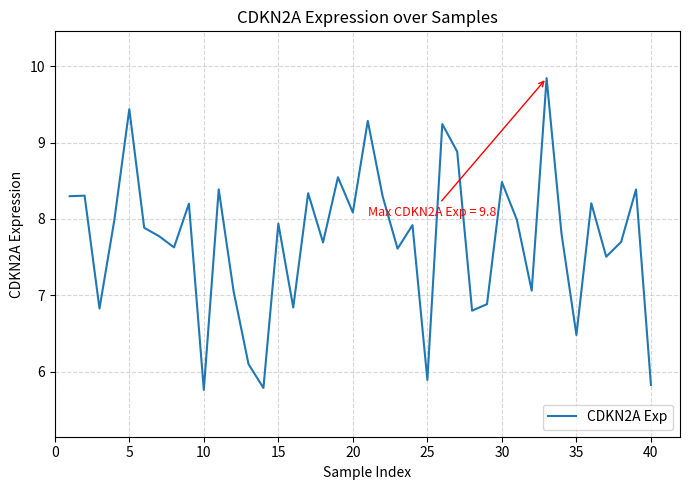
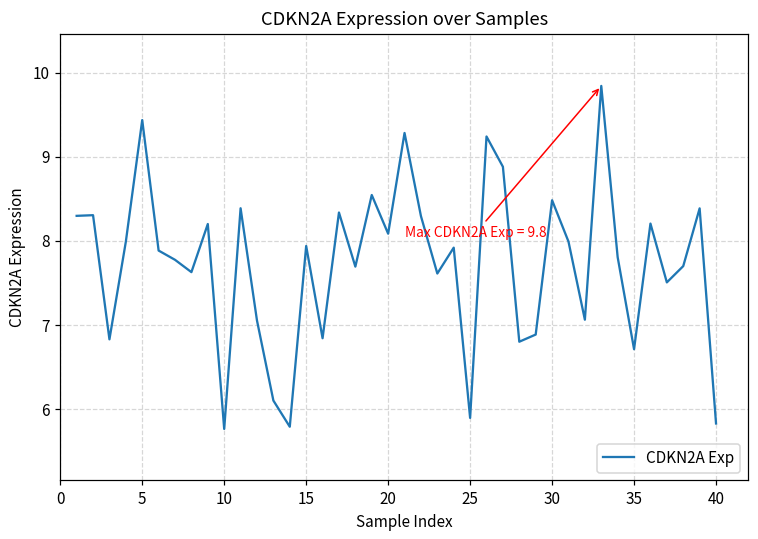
  {
    "5": 9.4,
    "10": 5.8,
    "15": 7.9,
    "20": 8.1,
    "25": 5.9,
-   "35": 6.5,
+   "35": 6.7,
    "40": 5.8
  }
